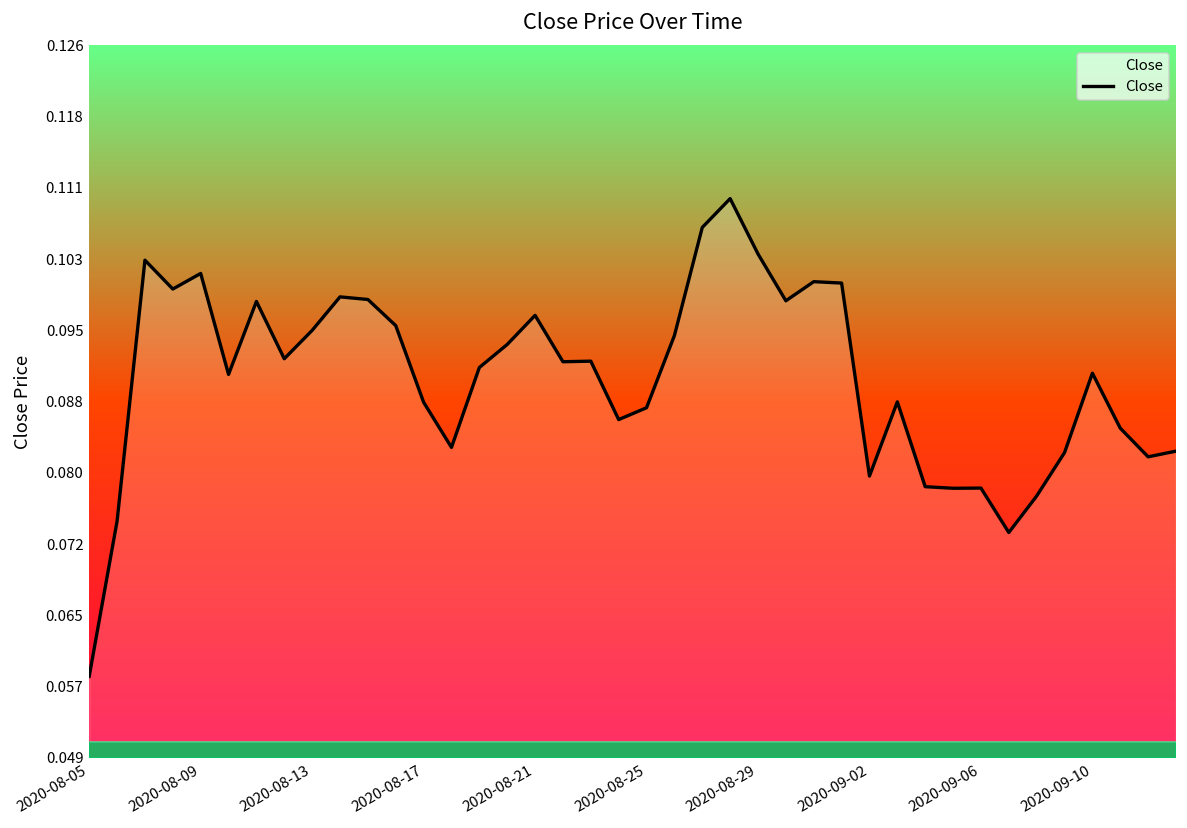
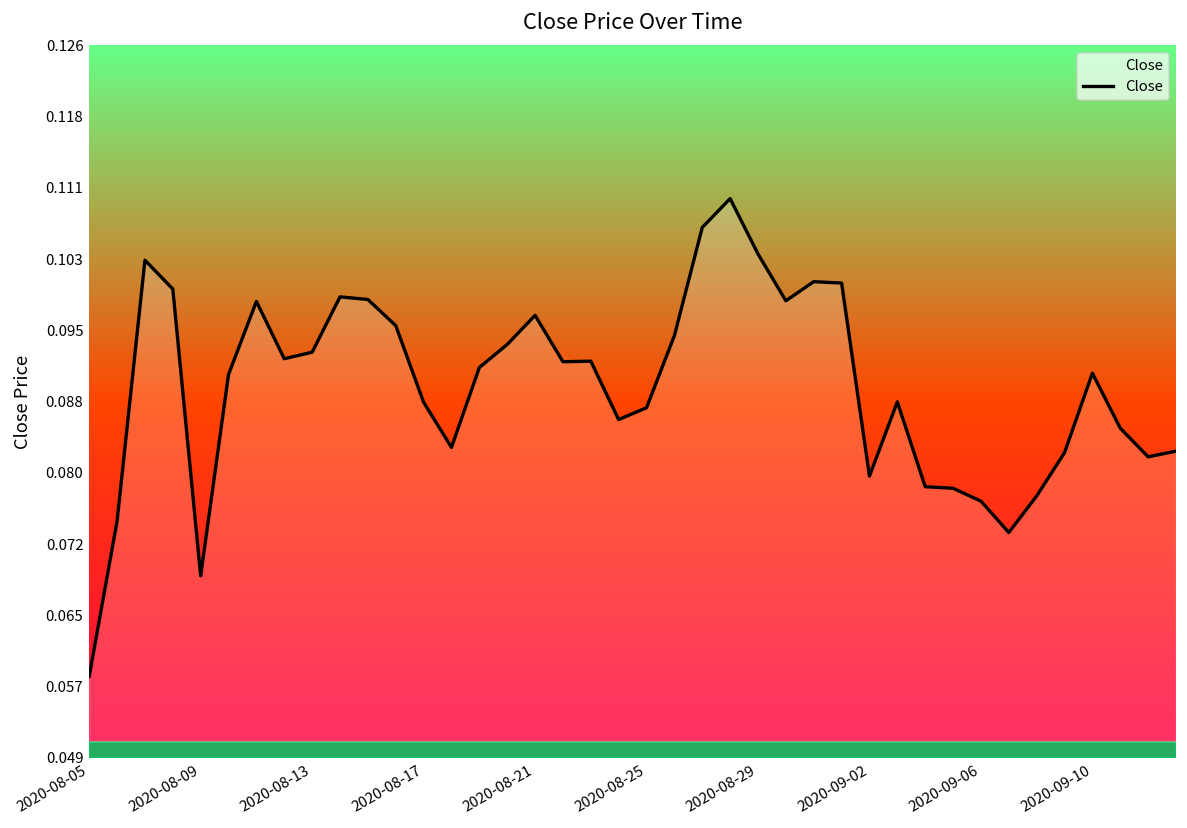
  {
    "2020-08-05": 0.058,
-   "2020-08-09": 0.101,
-   "2020-08-13": 0.095,
+   "2020-08-09": 0.069,
+   "2020-08-13": 0.093,
    "2020-08-17": 0.088,
    "2020-08-21": 0.097,
    "2020-08-25": 0.087,
    "2020-08-29": 0.103,
    "2020-09-02": 0.080,
-   "2020-09-06": 0.078,
+   "2020-09-06": 0.077,
    "2020-09-10": 0.091
  }
